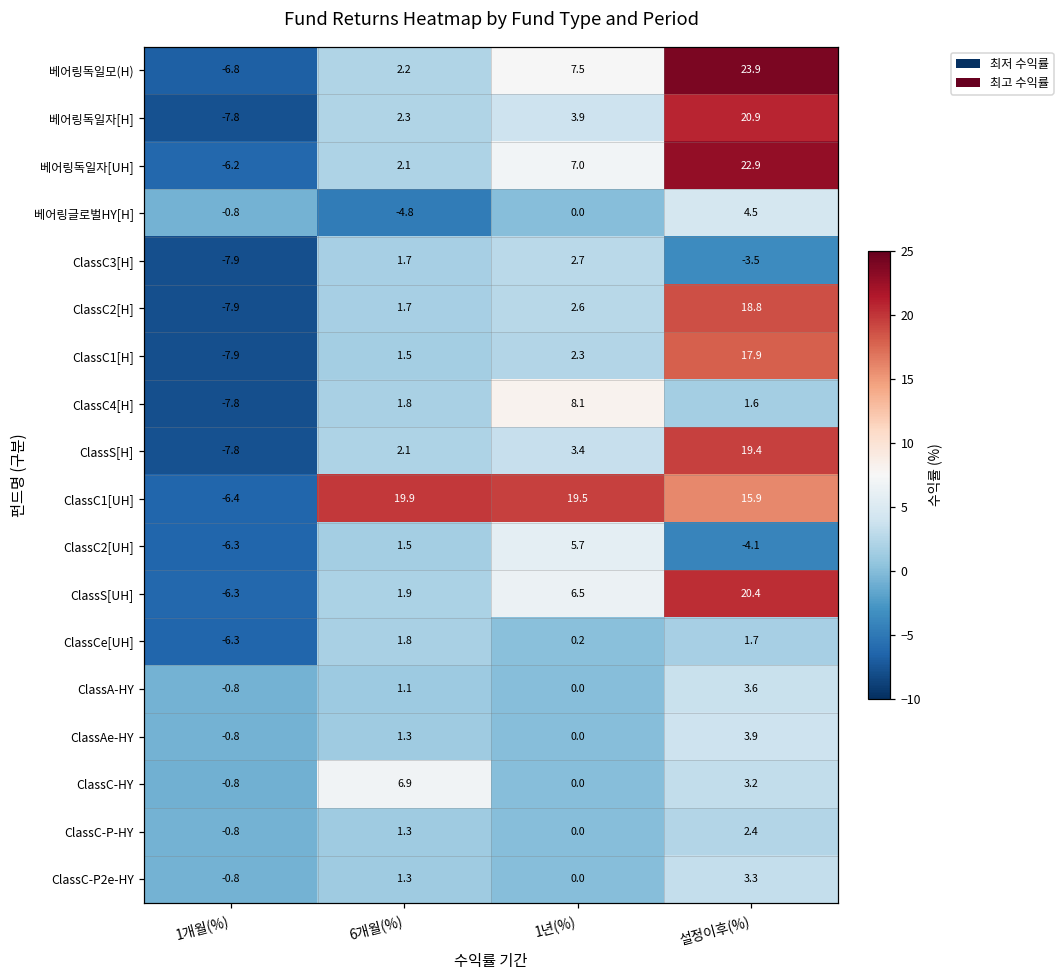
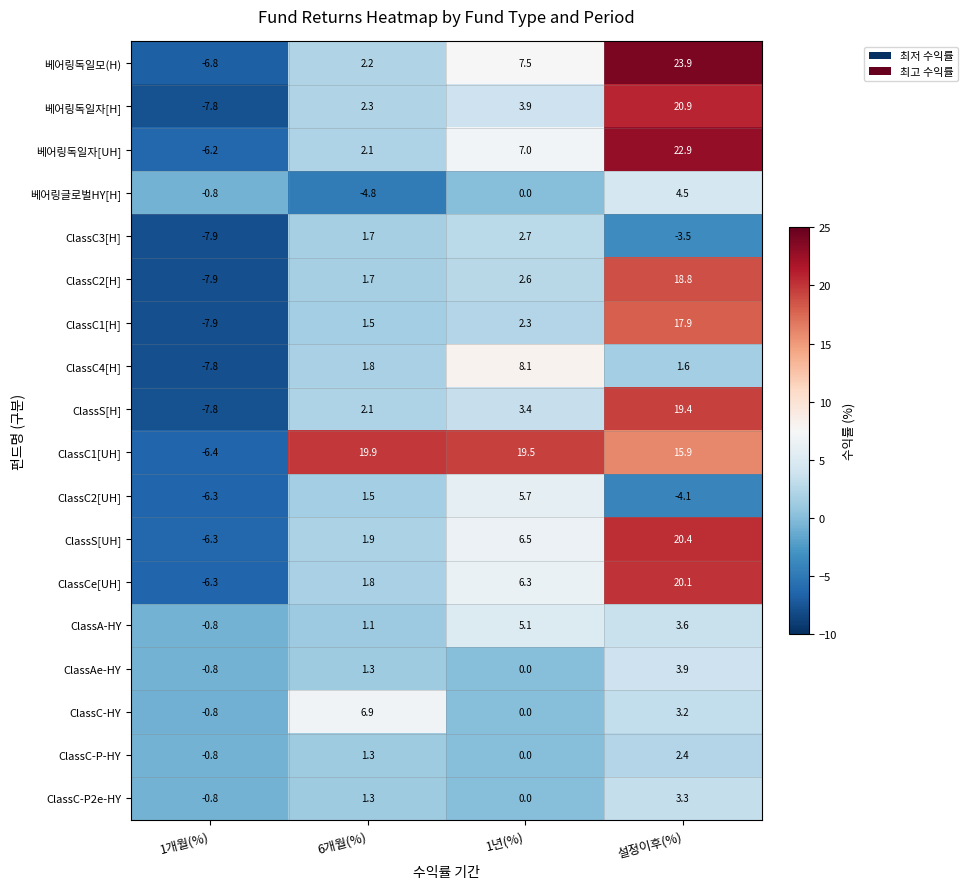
  {
    "베어링독일모(H)": {
      "1개월(%)": -6.8,
      "6개월(%)": 2.2,
      "1년(%)": 7.5,
      "설정이후(%)": 23.9
    },
    "베어링독일자[H]": {
      "1개월(%)": -7.8,
      "6개월(%)": 2.3,
      "1년(%)": 3.9,
      "설정이후(%)": 20.9
    },
    "베어링독일자[UH]": {
      "1개월(%)": -6.2,
      "6개월(%)": 2.1,
      "1년(%)": 7.0,
      "설정이후(%)": 22.9
    },
    "베어링글로벌HY[H]": {
      "1개월(%)": -0.8,
      "6개월(%)": -4.8,
      "1년(%)": 0.0,
      "설정이후(%)": 4.5
    },
    "ClassC3[H]": {
      "1개월(%)": -7.9,
      "6개월(%)": 1.7,
      "1년(%)": 2.7,
      "설정이후(%)": -3.5
    },
    "ClassC2[H]": {
      "1개월(%)": -7.9,
      "6개월(%)": 1.7,
      "1년(%)": 2.6,
      "설정이후(%)": 18.8
    },
    "ClassC1[H]": {
      "1개월(%)": -7.9,
      "6개월(%)": 1.5,
      "1년(%)": 2.3,
      "설정이후(%)": 17.9
    },
    "ClassC4[H]": {
      "1개월(%)": -7.8,
      "6개월(%)": 1.8,
      "1년(%)": 8.1,
      "설정이후(%)": 1.6
    },
    "ClassS[H]": {
      "1개월(%)": -7.8,
      "6개월(%)": 2.1,
      "1년(%)": 3.4,
      "설정이후(%)": 19.4
    },
    "ClassC1[UH]": {
      "1개월(%)": -6.4,
      "6개월(%)": 19.9,
      "1년(%)": 19.5,
      "설정이후(%)": 15.9
    },
    "ClassC2[UH]": {
      "1개월(%)": -6.3,
      "6개월(%)": 1.5,
      "1년(%)": 5.7,
      "설정이후(%)": -4.1
    },
    "ClassS[UH]": {
      "1개월(%)": -6.3,
      "6개월(%)": 1.9,
      "1년(%)": 6.5,
      "설정이후(%)": 20.4
    },
    "ClassCe[UH]": {
      "1개월(%)": -6.3,
      "6개월(%)": 1.8,
-     "1년(%)": 0.2,
-     "설정이후(%)": 1.7
+     "1년(%)": 6.3,
+     "설정이후(%)": 20.1
    },
    "ClassA-HY": {
      "1개월(%)": -0.8,
      "6개월(%)": 1.1,
-     "1년(%)": 0.0,
+     "1년(%)": 5.1,
      "설정이후(%)": 3.6
    },
    "ClassAe-HY": {
      "1개월(%)": -0.8,
      "6개월(%)": 1.3,
      "1년(%)": 0.0,
      "설정이후(%)": 3.9
    },
    "ClassC-HY": {
      "1개월(%)": -0.8,
      "6개월(%)": 6.9,
      "1년(%)": 0.0,
      "설정이후(%)": 3.2
    },
    "ClassC-P-HY": {
      "1개월(%)": -0.8,
      "6개월(%)": 1.3,
      "1년(%)": 0.0,
      "설정이후(%)": 2.4
    },
    "ClassC-P2e-HY": {
      "1개월(%)": -0.8,
      "6개월(%)": 1.3,
      "1년(%)": 0.0,
      "설정이후(%)": 3.3
    }
  }
